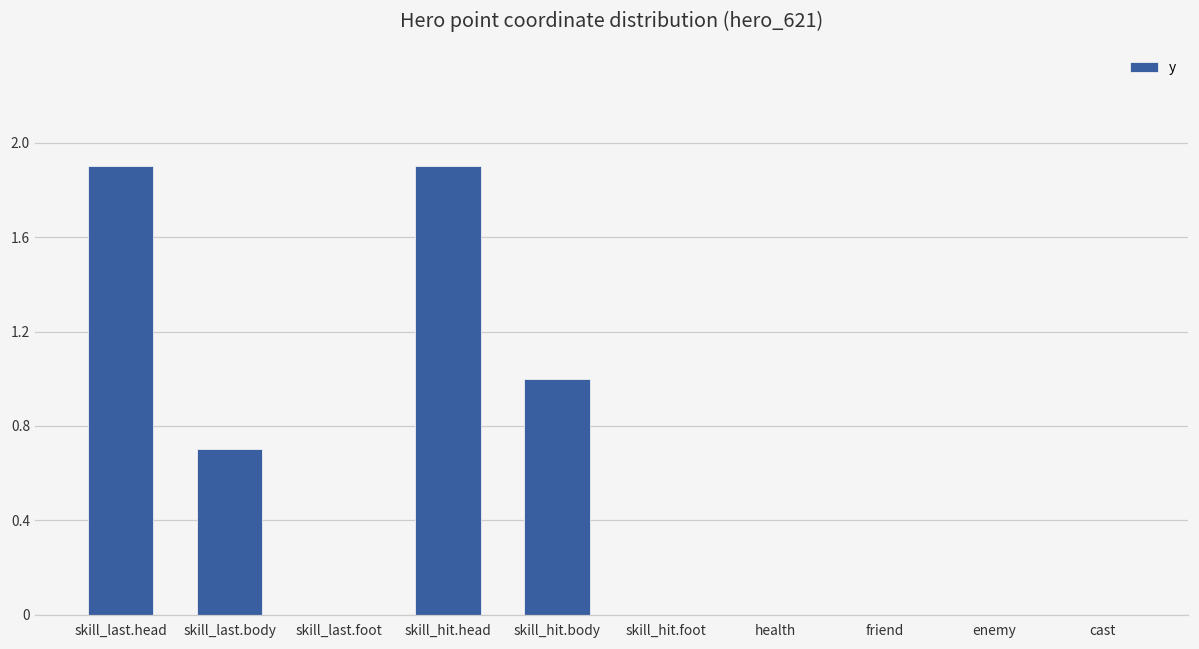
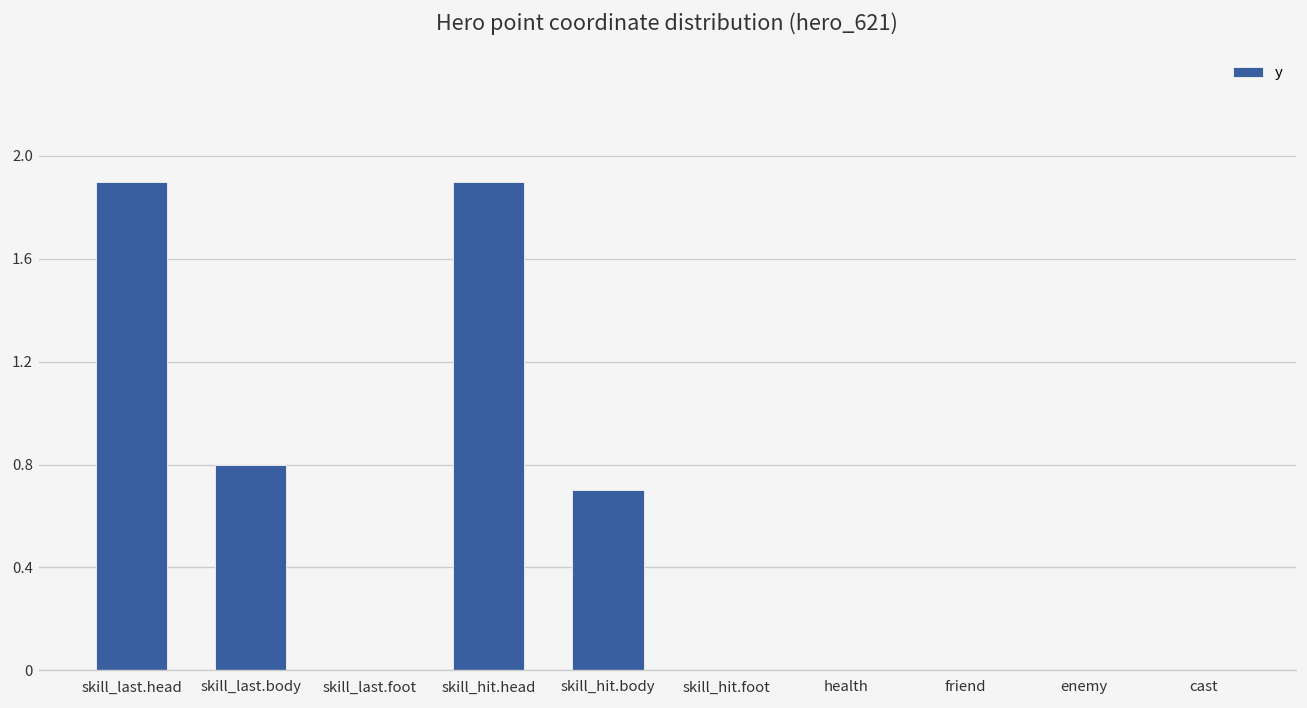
  {
    "skill_last.head": 1.9,
-   "skill_last.body": 0.7,
+   "skill_last.body": 0.8,
    "skill_last.foot": 0.0,
    "skill_hit.head": 1.9,
-   "skill_hit.body": 1.0,
+   "skill_hit.body": 0.7,
    "skill_hit.foot": 0.0,
    "health": 0.0,
    "friend": 0.0,
    "enemy": 0.0,
    "cast": 0.0
  }
